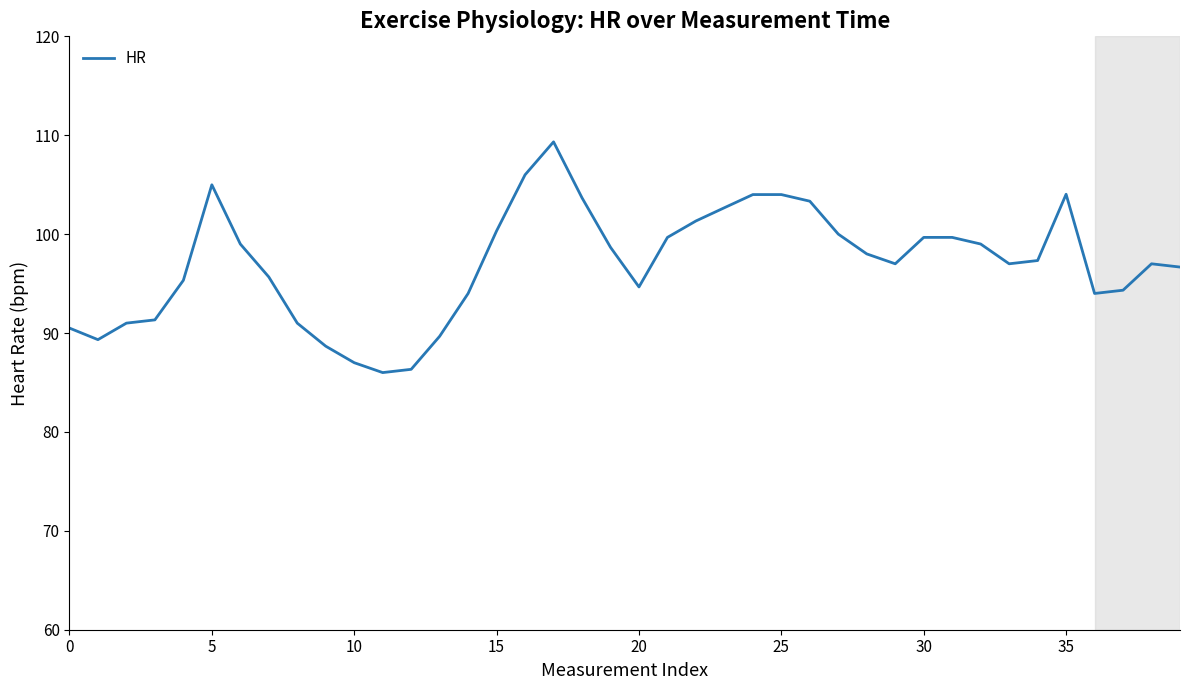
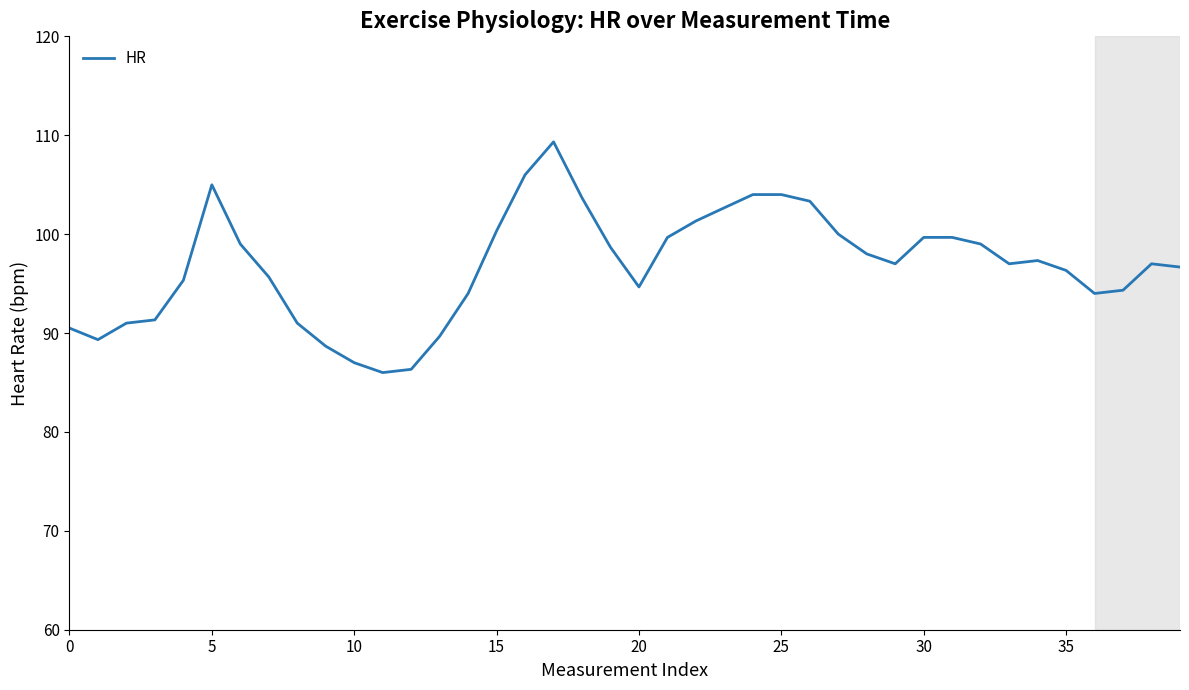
  {
    "0": 91,
    "5": 105,
    "10": 87,
    "15": 100,
    "20": 95,
    "25": 104,
    "30": 100,
-   "35": 104
+   "35": 96
  }
